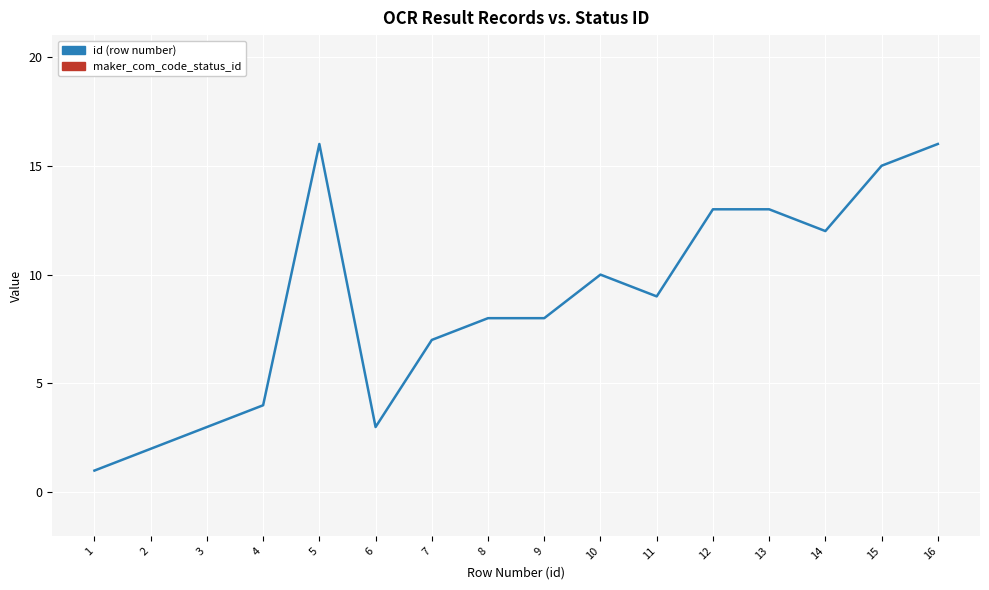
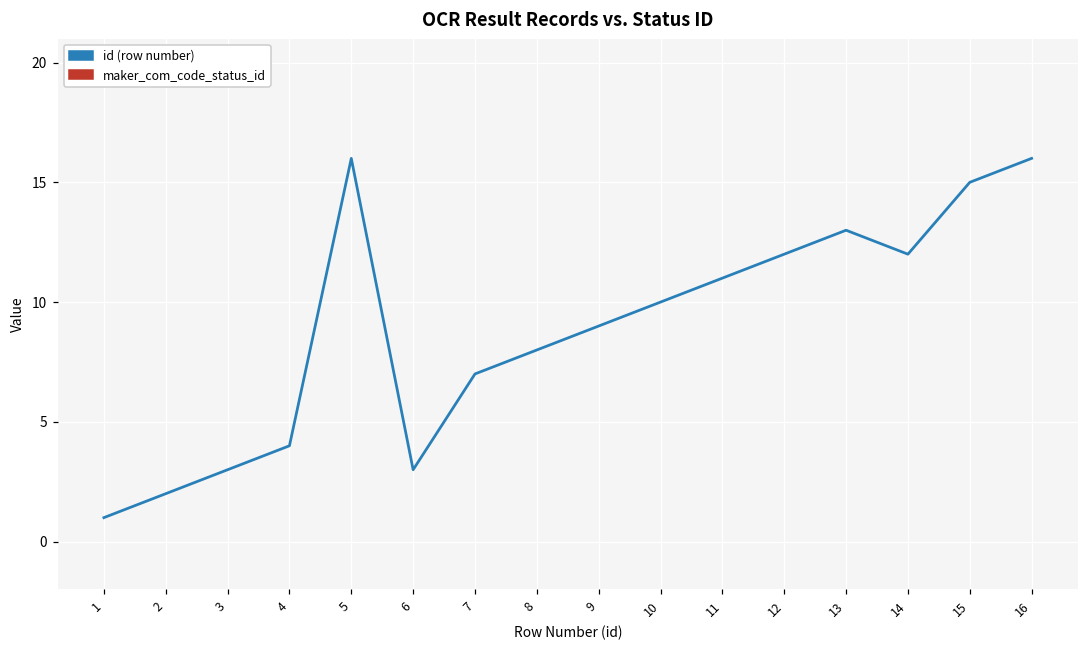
  {
    "id (row number)": {
      "1": 1,
      "2": 2,
      "3": 3,
      "4": 4,
      "5": 16,
      "6": 3,
      "7": 7,
      "8": 8,
-     "9": 8,
+     "9": 9,
      "10": 10,
-     "11": 9,
-     "12": 13,
+     "11": 11,
+     "12": 12,
      "13": 13,
      "14": 12,
      "15": 15,
      "16": 16
    }
  }
